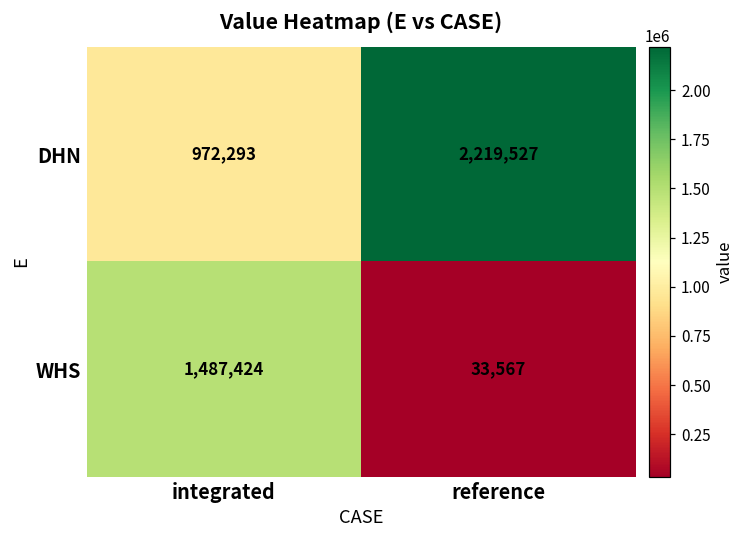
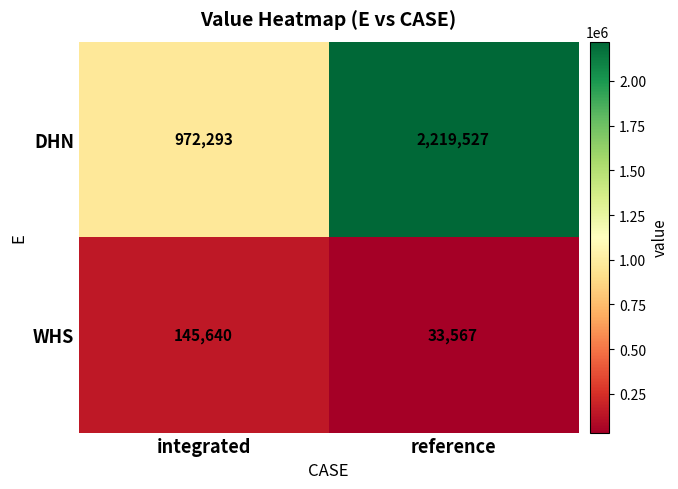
  {
    "DHN": {
      "integrated": "972,293",
      "reference": "2,219,527"
    },
    "WHS": {
-     "integrated": "1,487,424",
+     "integrated": "145,640",
      "reference": "33,567"
    }
  }
